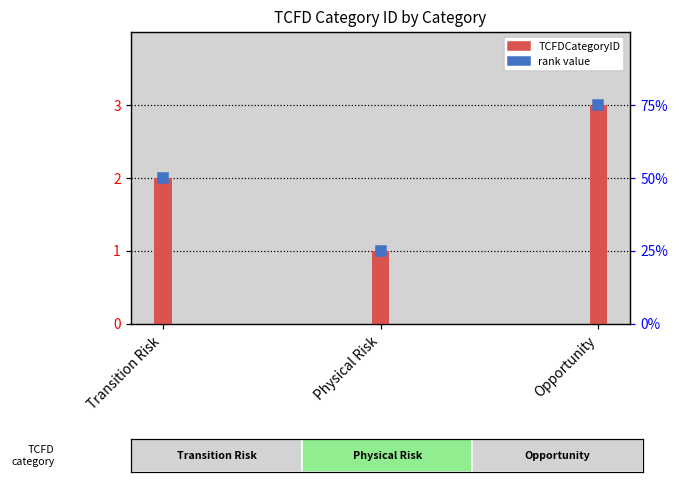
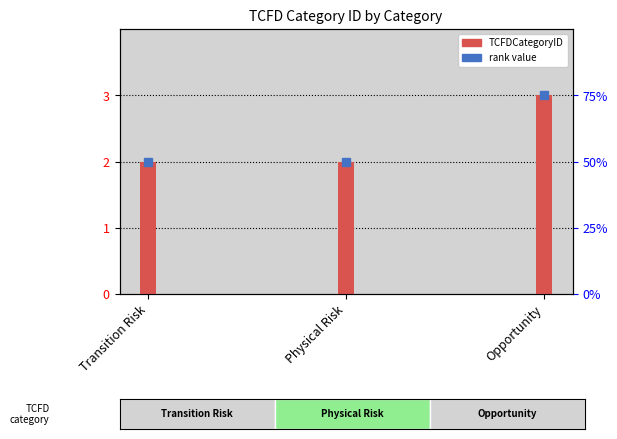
  {
    "TCFDCategoryID": {
      "Transition Risk": 2,
-     "Physical Risk": 1,
+     "Physical Risk": 2,
      "Opportunity": 3
    }
  }
